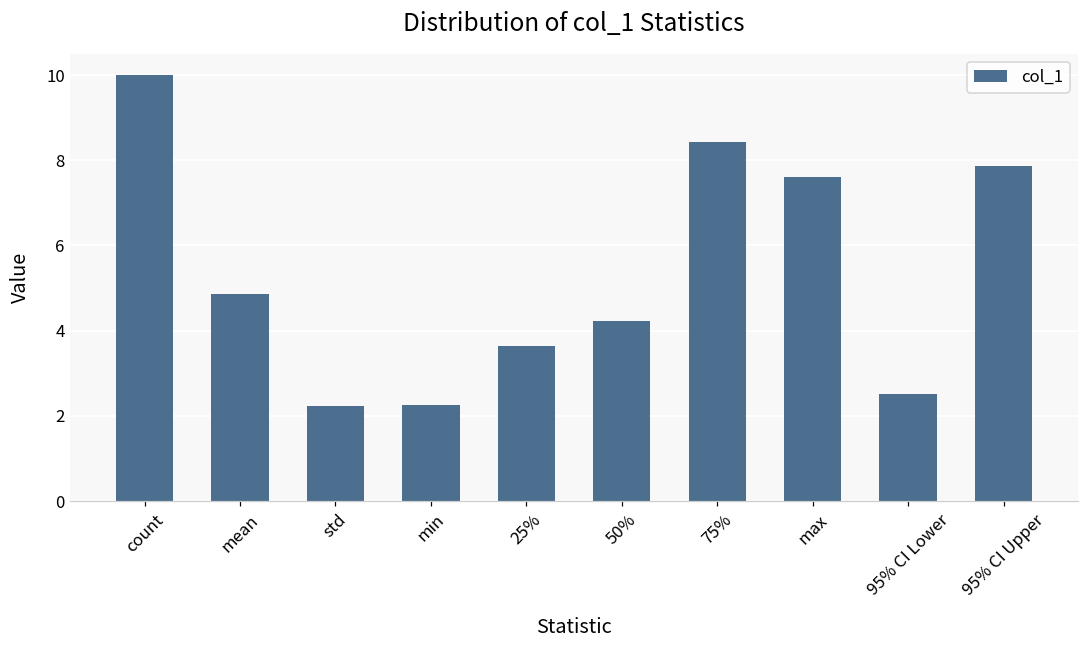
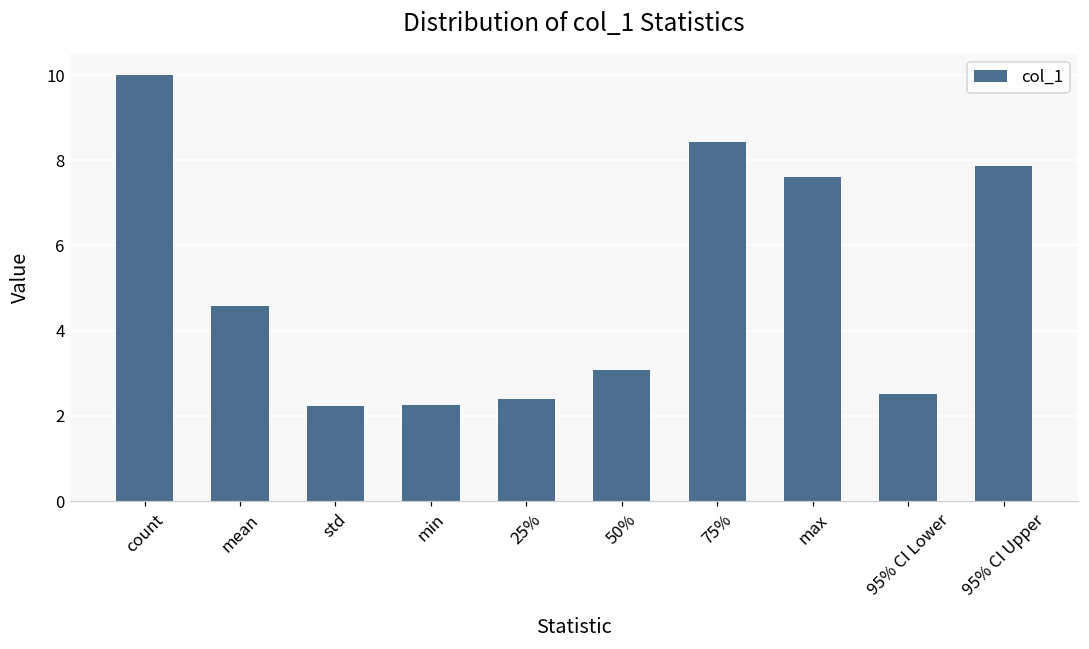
  {
    "count": 10.0,
-   "mean": 4.9,
+   "mean": 4.6,
    "std": 2.2,
    "min": 2.2,
-   "25%": 3.6,
-   "50%": 4.2,
+   "25%": 2.4,
+   "50%": 3.1,
    "75%": 8.4,
    "max": 7.6,
    "95% CI Lower": 2.5,
    "95% CI Upper": 7.9
  }
